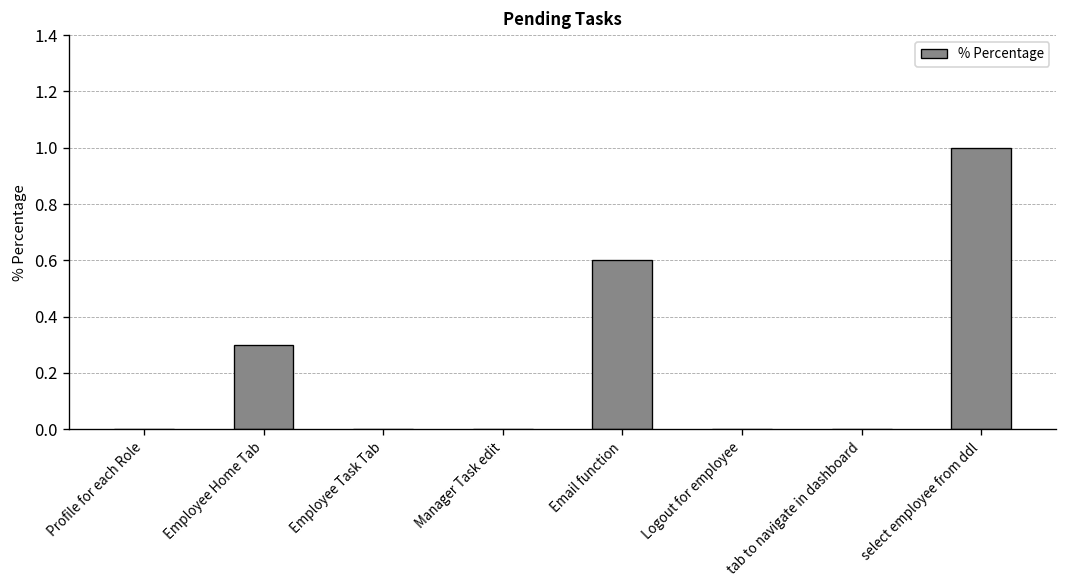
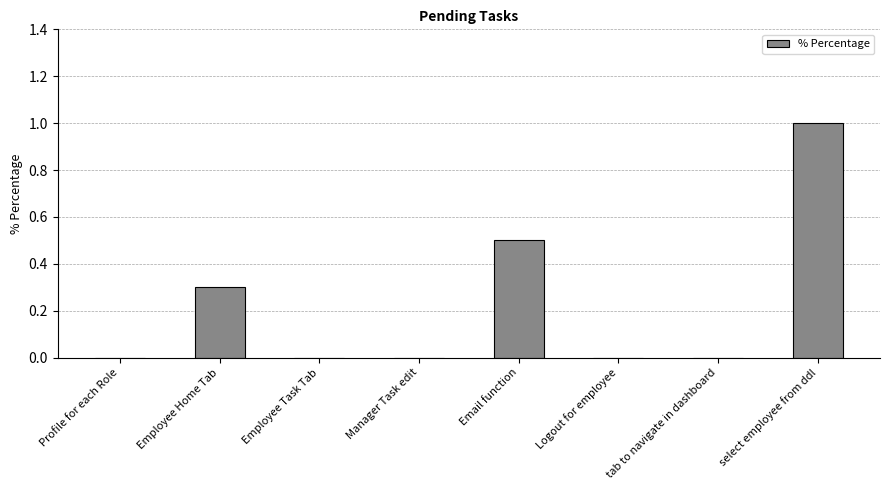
  {
    "Profile for each Role": 0.0,
    "Employee Home Tab": 0.3,
    "Employee Task Tab": 0.0,
    "Manager Task edit": 0.0,
-   "Email function": 0.6,
+   "Email function": 0.5,
    "Logout for employee": 0.0,
    "tab to navigate in dashboard": 0.0,
    "select employee from ddl": 1.0
  }
